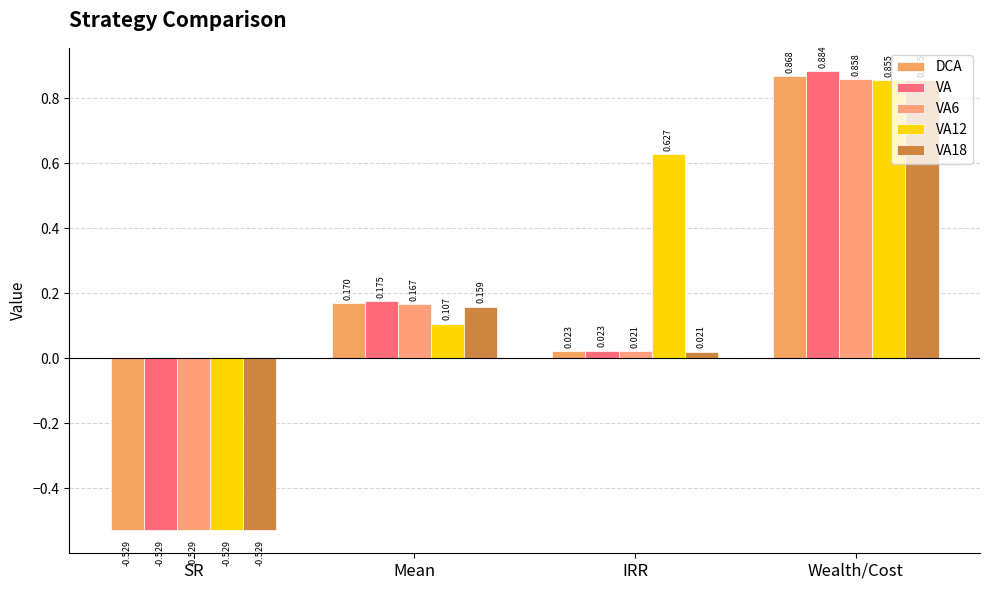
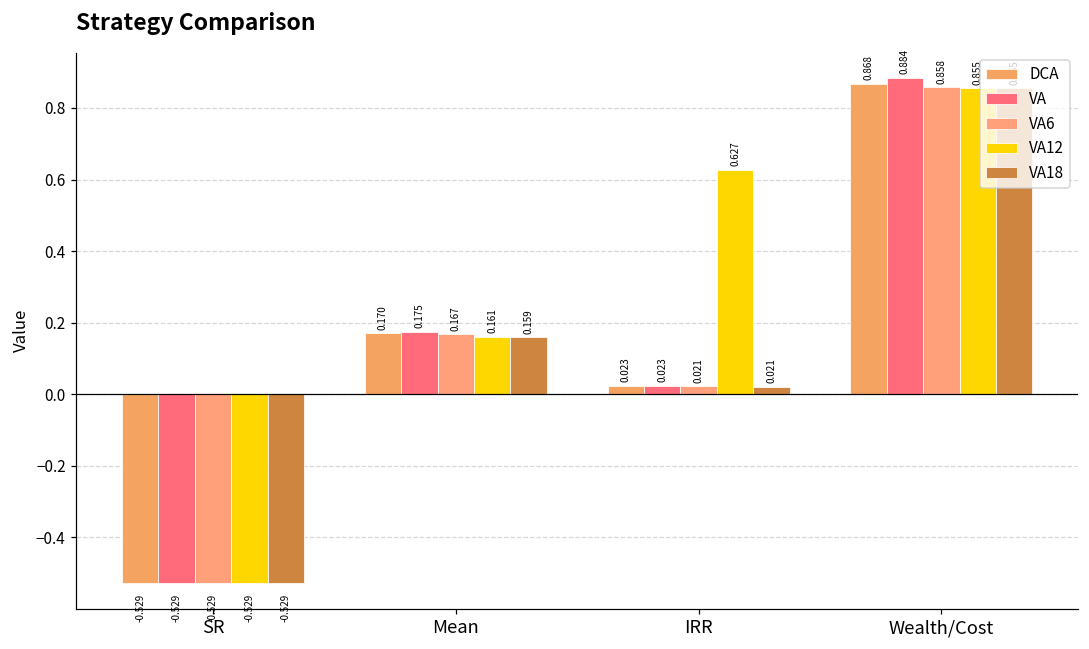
  {
    "VA12": {
      "SR": -0.529,
-     "Mean": 0.107,
+     "Mean": 0.161,
      "IRR": 0.627
    }
  }
